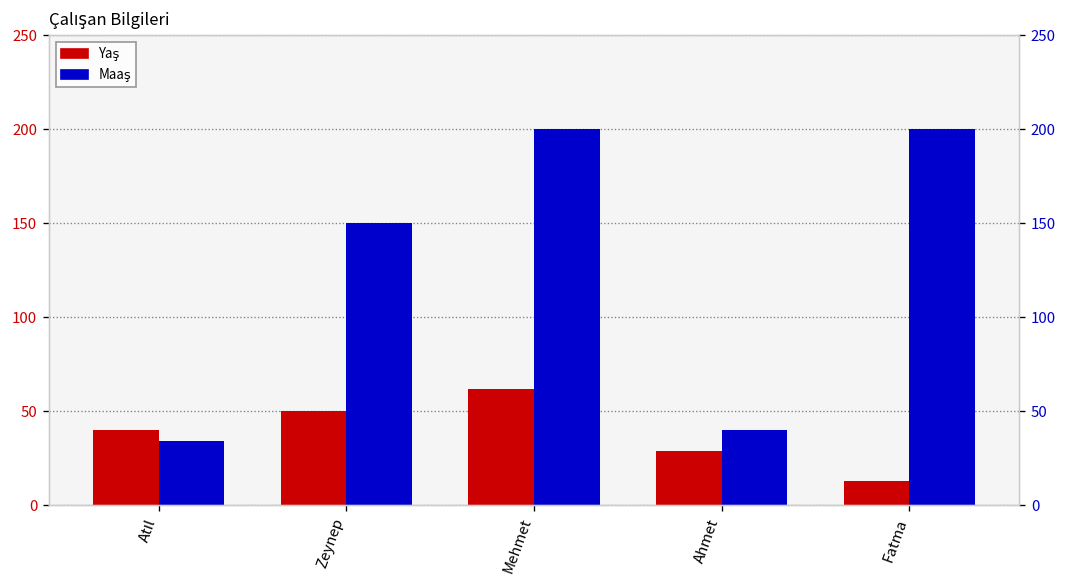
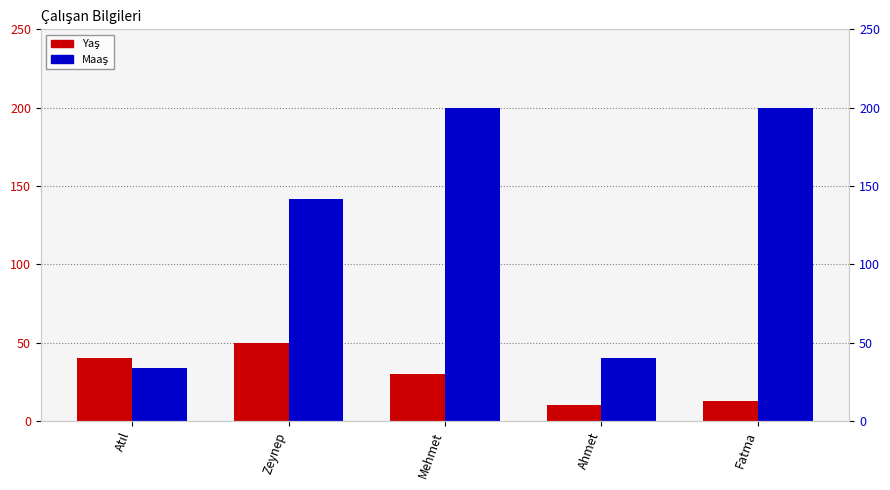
  {
    "Yaş": {
      "Atıl": 40,
      "Zeynep": 50,
-     "Mehmet": 62,
-     "Ahmet": 29,
+     "Mehmet": 30,
+     "Ahmet": 10,
      "Fatma": 13
    },
    "Maaş": {
      "Atıl": 34,
-     "Zeynep": 150,
+     "Zeynep": 142,
      "Mehmet": 200,
      "Ahmet": 40,
      "Fatma": 200
    }
  }
